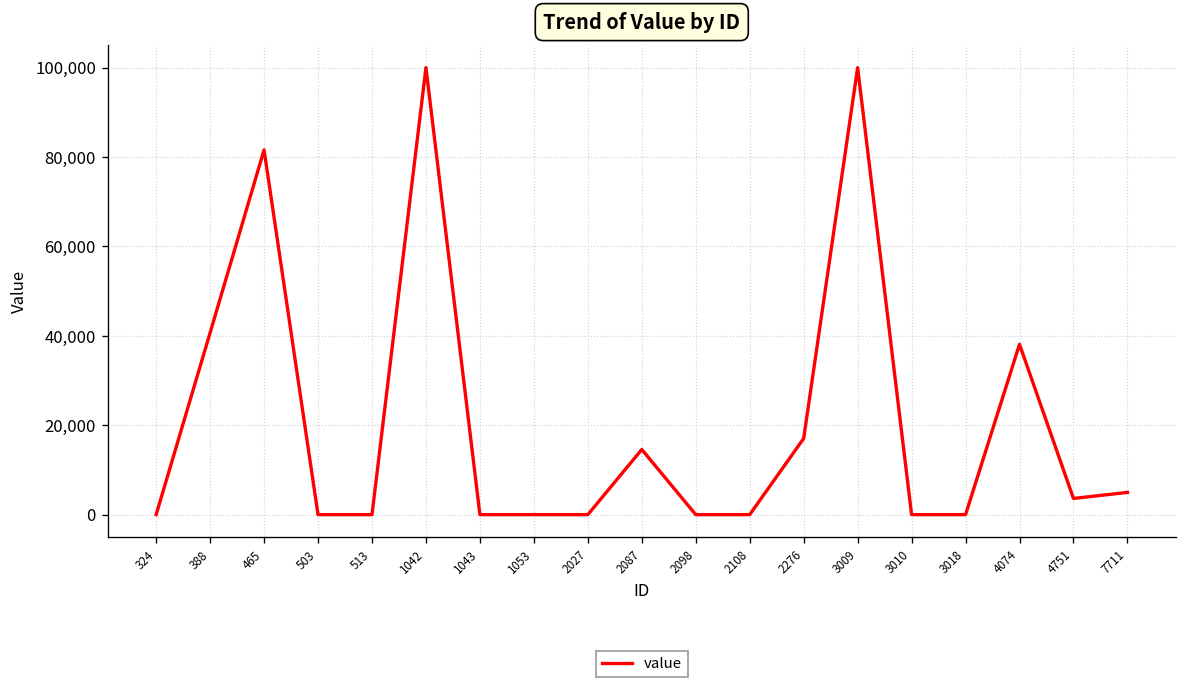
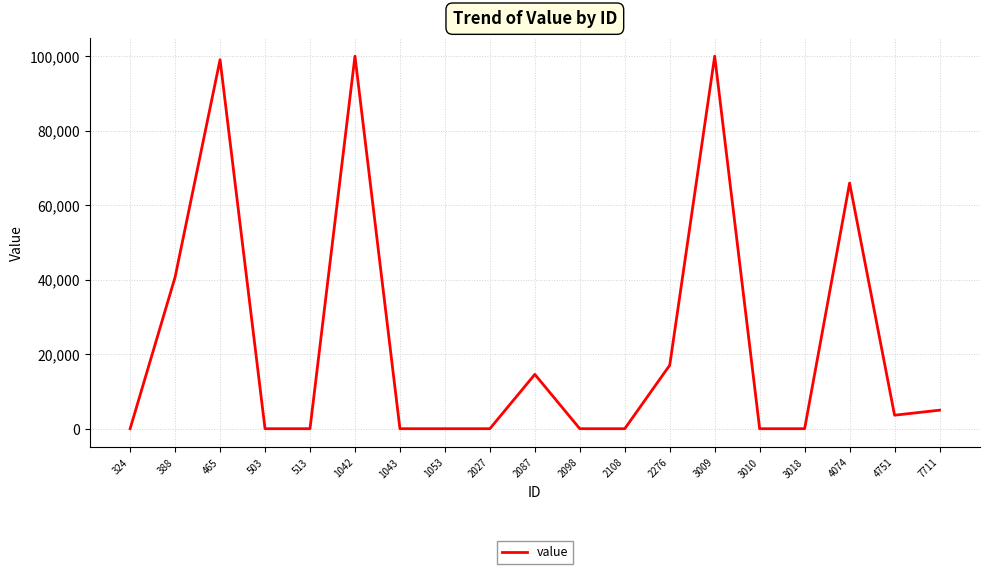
  {
    "324": "0",
    "388": "41,000",
-   "465": "82,000",
+   "465": "99,000",
    "503": "0",
    "513": "0",
    "1042": "100,000",
    "1043": "0",
    "1053": "0",
    "2027": "0",
    "2087": "15,000",
    "2098": "0",
    "2108": "0",
    "2276": "17,000",
    "3009": "100,000",
    "3010": "0",
    "3018": "0",
-   "4074": "38,000",
+   "4074": "66,000",
    "4751": "4,000",
    "7711": "5,000"
  }
